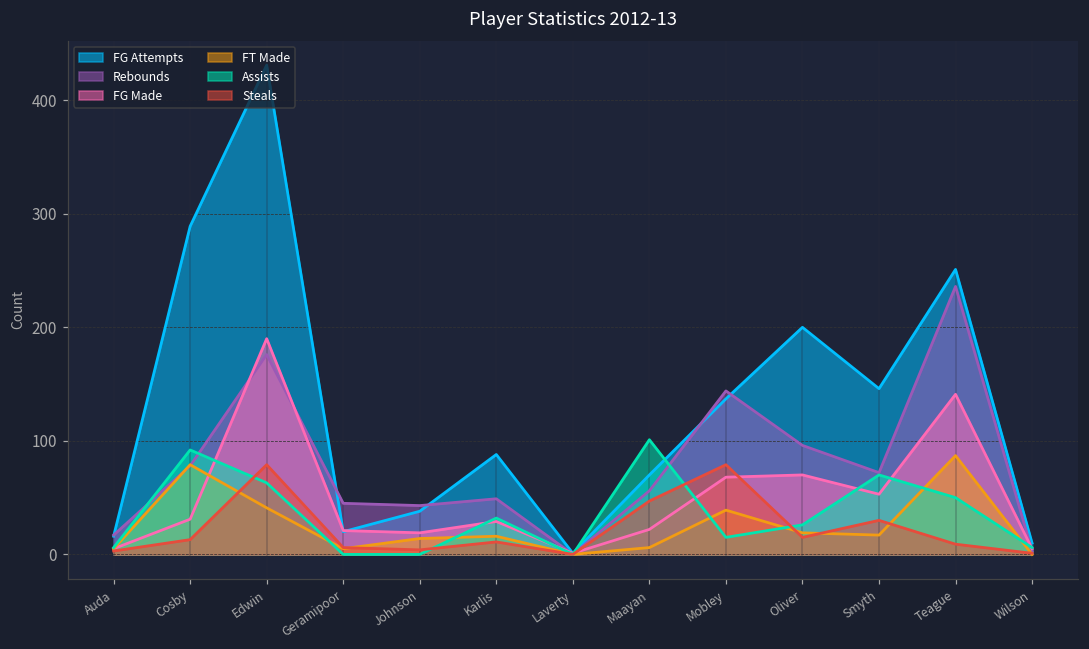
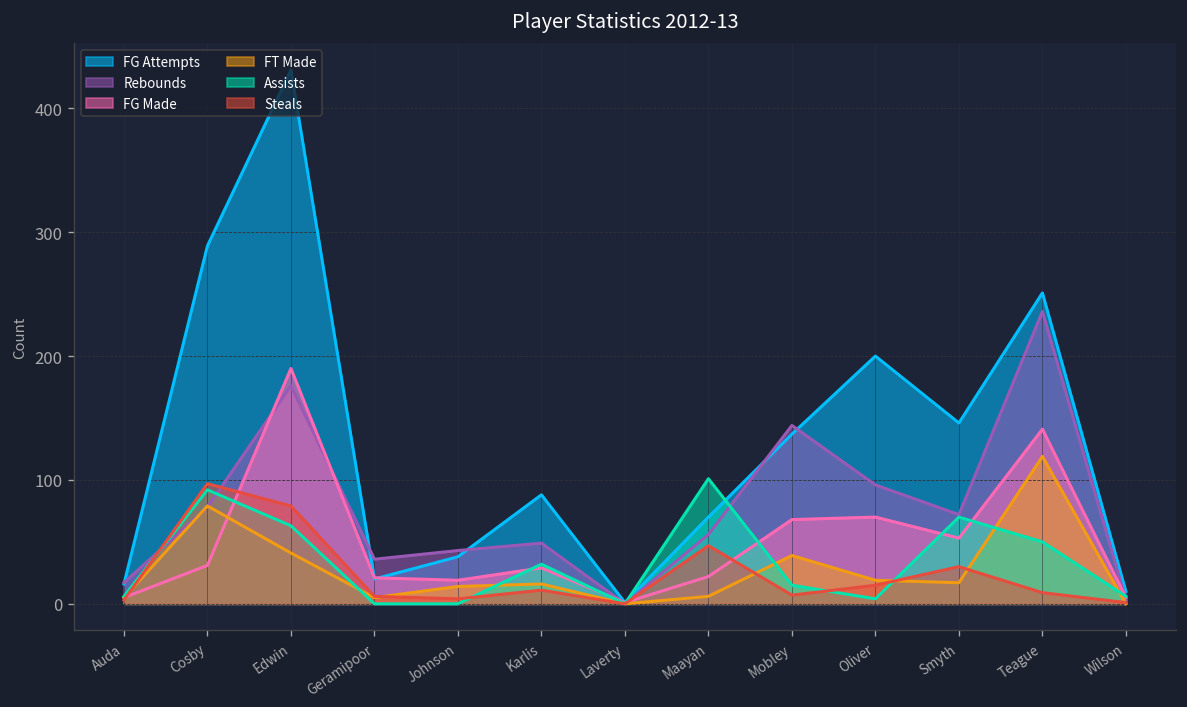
  {
    "FG Attempts": {
      "Cosby": 289,
      "Johnson": 38,
      "Karlis": 88,
      "Maayan": 70,
      "Mobley": 137,
      "Oliver": 200,
      "Smyth": 146,
      "Teague": 251,
      "Wilson": 10
    },
    "Rebounds": {
      "Edwin": 176,
-     "Geramipoor": 45,
+     "Geramipoor": 36,
      "Johnson": 43,
      "Karlis": 49,
      "Maayan": 56,
      "Mobley": 144,
      "Oliver": 96,
      "Teague": 236
    },
    "FG Made": {
      "Cosby": 31,
      "Edwin": 190,
      "Johnson": 19,
      "Karlis": 29,
      "Maayan": 22,
      "Mobley": 68,
      "Oliver": 70,
      "Smyth": 53,
      "Teague": 141
    },
    "FT Made": {
      "Edwin": 41,
      "Johnson": 14,
      "Karlis": 16,
      "Maayan": 6,
      "Mobley": 39,
      "Oliver": 19,
      "Smyth": 17,
-     "Teague": 87
+     "Teague": 119
    },
    "Assists": {
      "Cosby": 92,
      "Edwin": 63,
      "Geramipoor": 0,
      "Johnson": 0,
      "Karlis": 32,
      "Maayan": 101,
      "Mobley": 15,
-     "Oliver": 26,
+     "Oliver": 4,
      "Teague": 50
    },
    "Steals": {
-     "Cosby": 13,
+     "Cosby": 97,
      "Edwin": 79,
      "Johnson": 4,
      "Karlis": 11,
      "Maayan": 47,
-     "Mobley": 79,
+     "Mobley": 7,
      "Oliver": 15,
      "Smyth": 30,
      "Teague": 9
    }
  }
